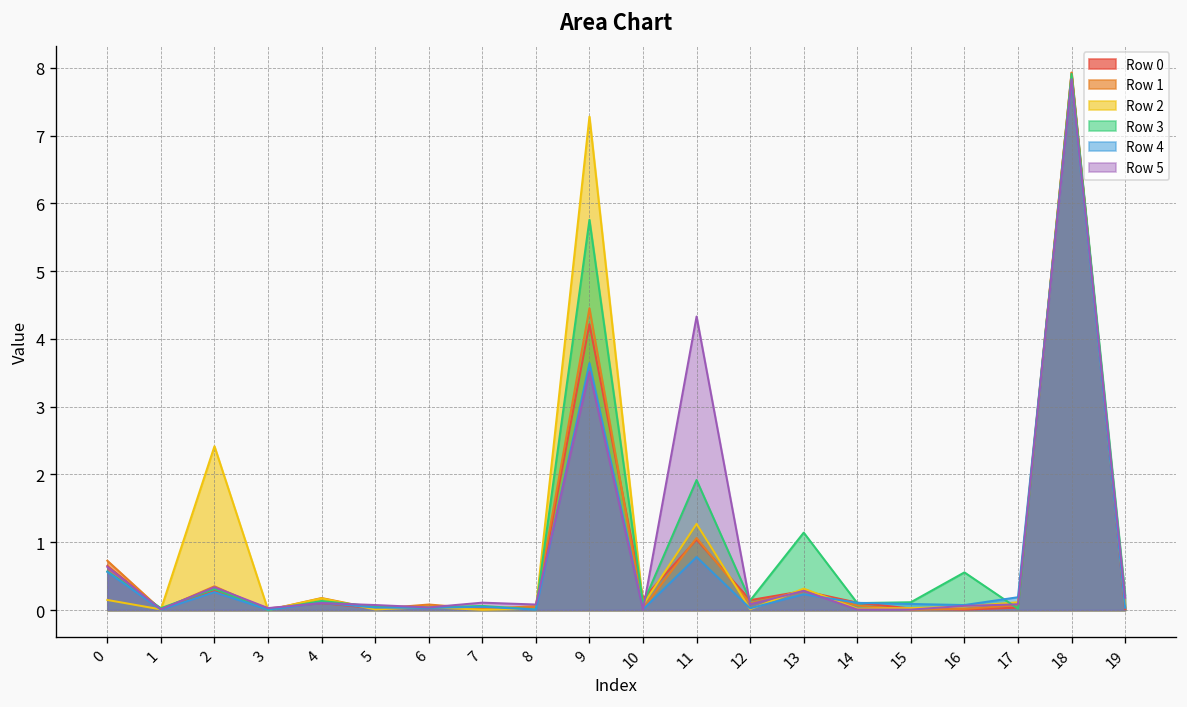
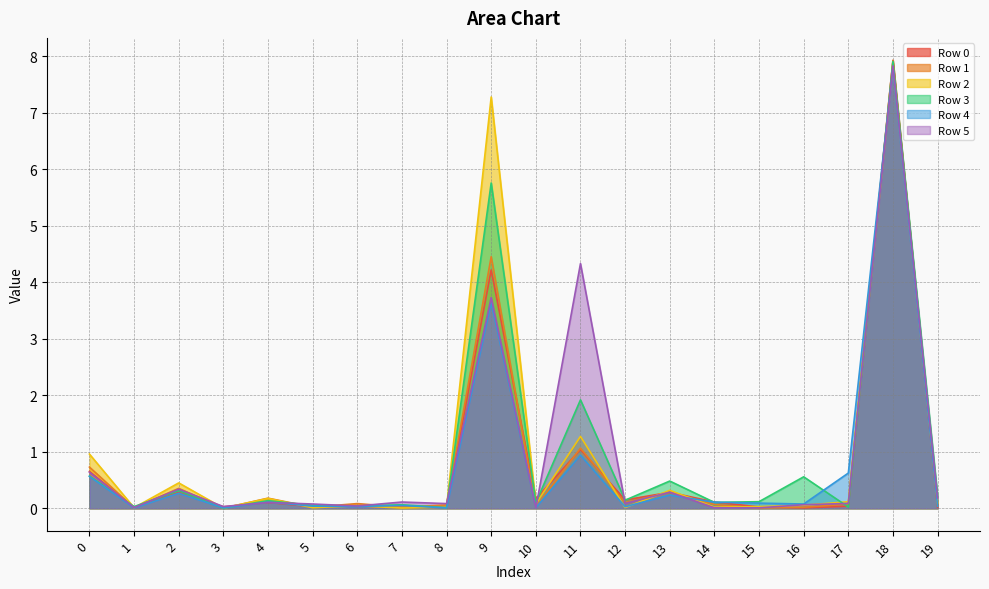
  {
    "Row 2": {
-     "0": 0.1,
-     "2": 2.4,
+     "0": 1.0,
+     "2": 0.4,
      "9": 7.3,
      "11": 1.3,
      "19": 0.1
    },
    "Row 3": {
      "9": 5.8,
      "11": 1.9,
-     "13": 1.1,
+     "13": 0.5,
      "16": 0.6
    },
    "Row 4": {
      "9": 3.6,
-     "11": 0.8,
+     "11": 0.9,
      "13": 0.2,
-     "17": 0.2
+     "17": 0.6
    },
    "Row 5": {
      "7": 0.1,
-     "9": 3.5,
+     "9": 3.7,
      "11": 4.3
    }
  }
